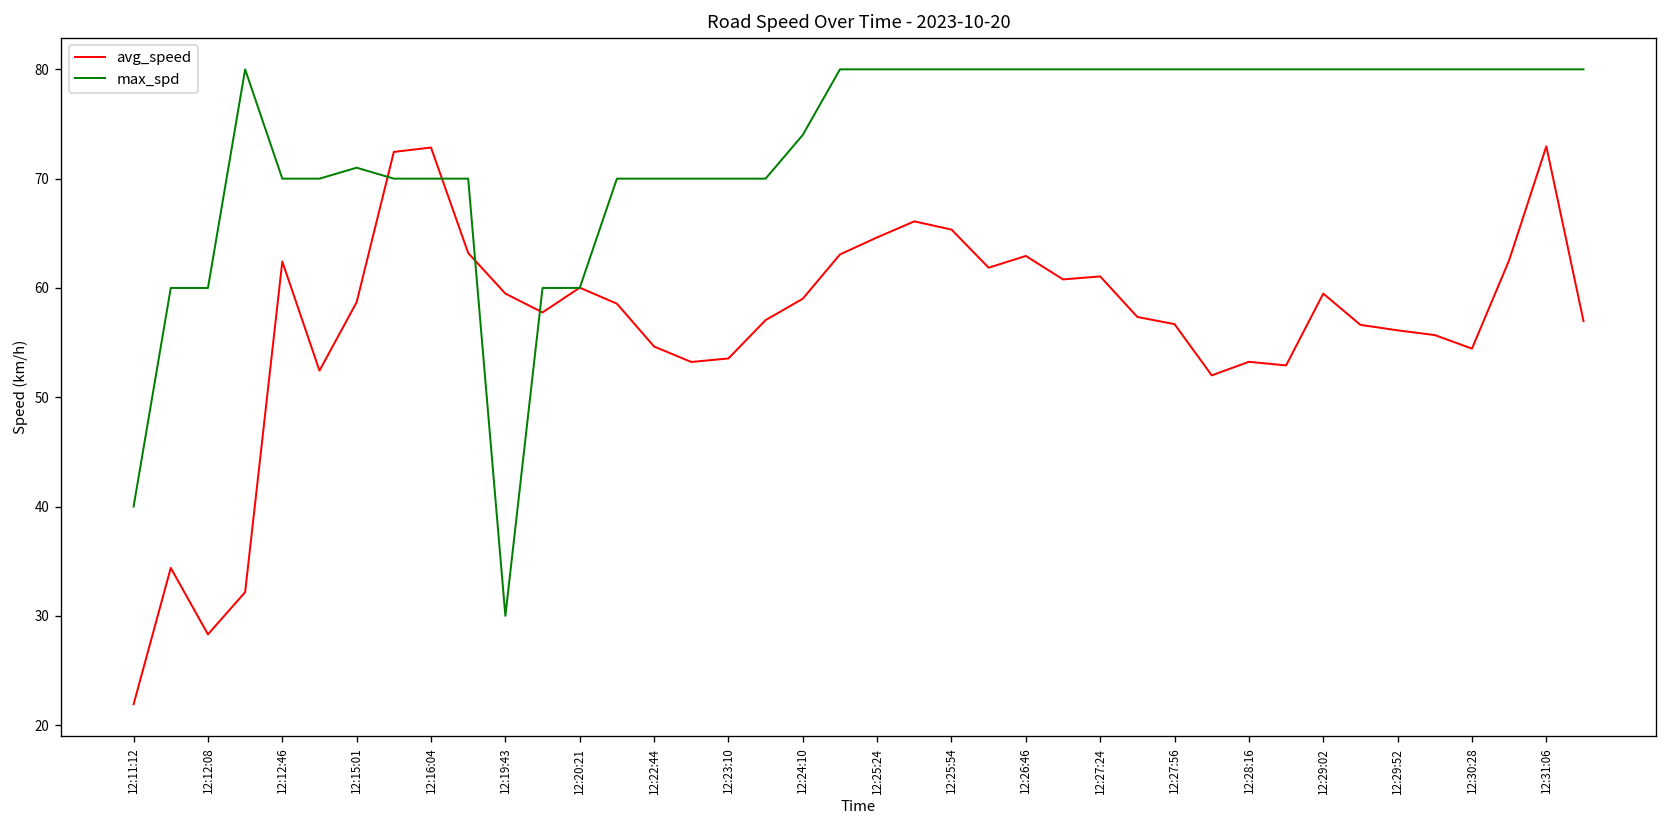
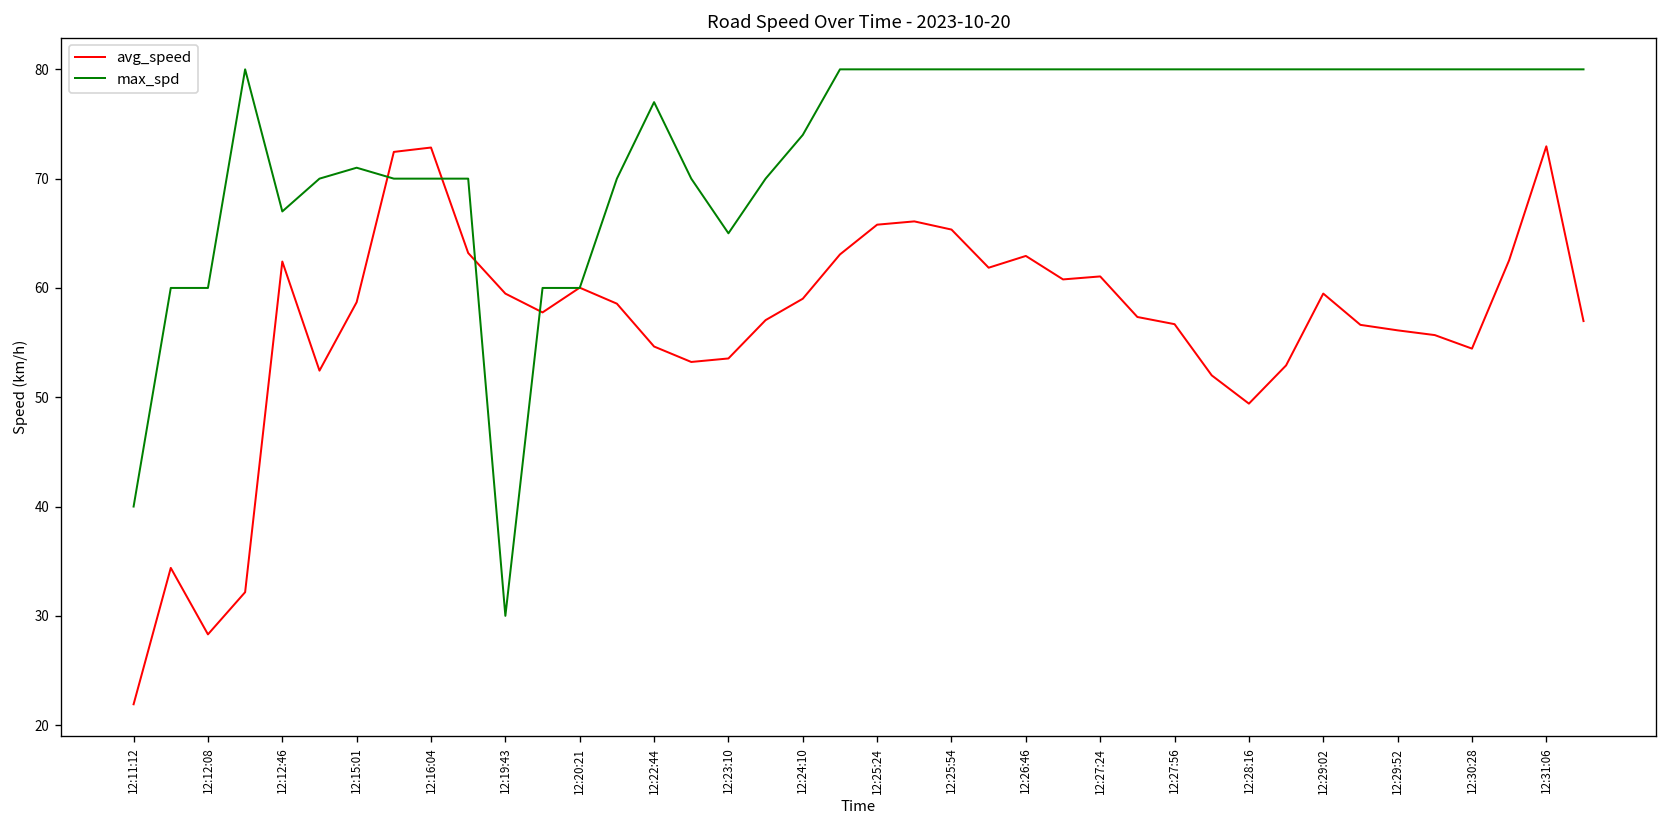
  {
    "avg_speed": {
      "12:11:12": 22,
      "12:12:08": 28,
      "12:12:46": 62,
      "12:15:01": 59,
      "12:16:04": 73,
      "12:19:43": 59,
      "12:22:44": 55,
      "12:23:10": 54,
      "12:24:10": 59,
-     "12:25:24": 65,
+     "12:25:24": 66,
      "12:25:54": 65,
      "12:26:46": 63,
      "12:27:24": 61,
      "12:27:56": 57,
-     "12:28:16": 53,
+     "12:28:16": 49,
      "12:29:02": 59,
      "12:29:52": 56,
      "12:30:28": 54,
      "12:31:06": 73
    },
    "max_spd": {
      "12:11:12": 40,
      "12:12:08": 60,
-     "12:12:46": 70,
+     "12:12:46": 67,
      "12:15:01": 71,
      "12:16:04": 70,
      "12:19:43": 30,
-     "12:22:44": 70,
-     "12:23:10": 70,
+     "12:22:44": 77,
+     "12:23:10": 65,
      "12:24:10": 74,
      "12:25:24": 80,
      "12:25:54": 80,
      "12:26:46": 80,
      "12:27:24": 80,
      "12:27:56": 80,
      "12:28:16": 80,
      "12:29:02": 80,
      "12:29:52": 80,
      "12:30:28": 80,
      "12:31:06": 80
    }
  }
